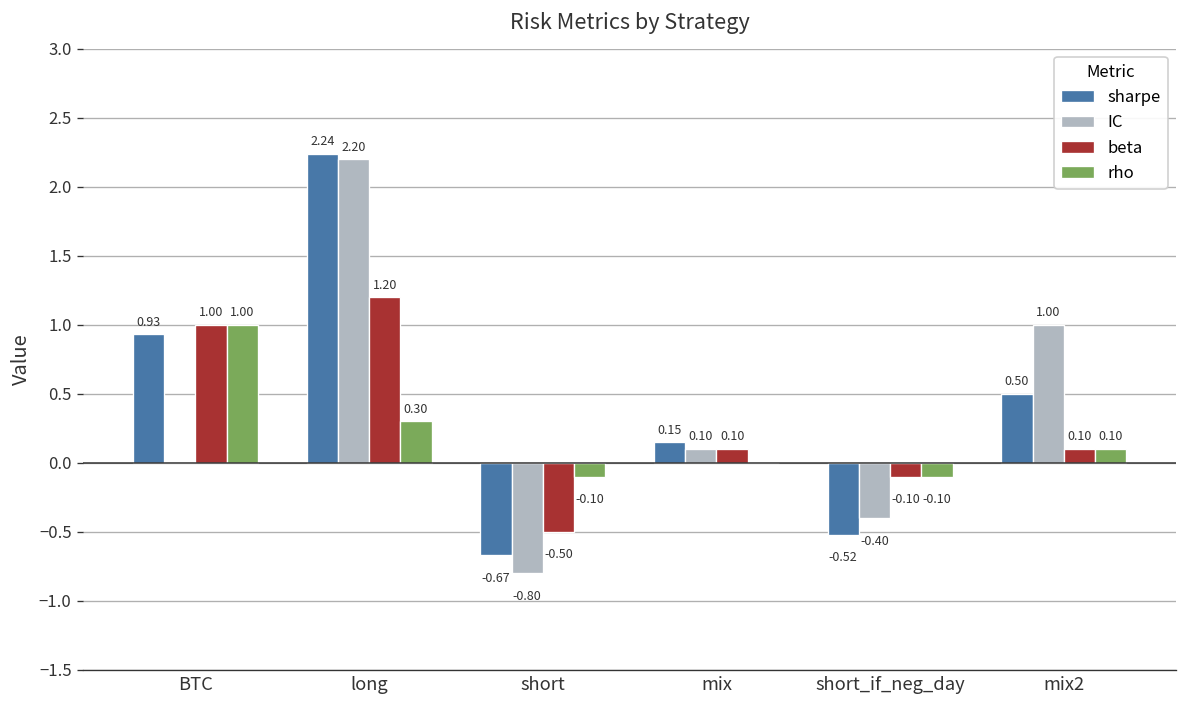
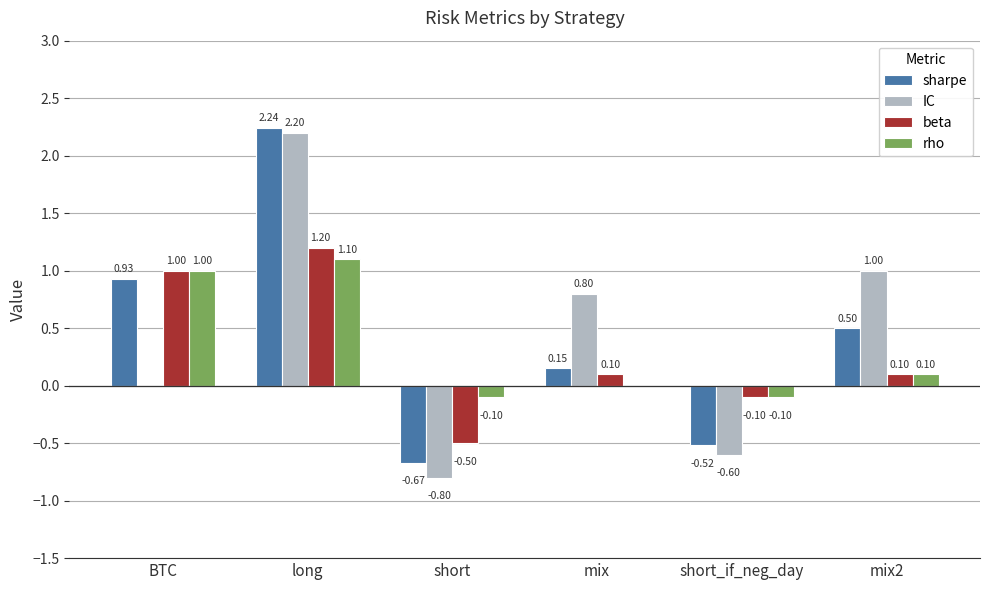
  {
    "sharpe": {
      "BTC": 0.93,
      "long": 2.24,
      "short": -0.67,
      "mix": 0.15,
      "short_if_neg_day": -0.52,
      "mix2": 0.50
    },
    "IC": {
      "long": 2.20,
      "short": -0.80,
-     "mix": 0.10,
-     "short_if_neg_day": -0.40,
+     "mix": 0.80,
+     "short_if_neg_day": -0.60,
      "mix2": 1.00
    },
    "beta": {
      "BTC": 1.00,
      "long": 1.20,
      "short": -0.50,
      "mix": 0.10,
      "short_if_neg_day": -0.10,
      "mix2": 0.10
    },
    "rho": {
      "BTC": 1.00,
-     "long": 0.30,
+     "long": 1.10,
      "short": -0.10,
      "short_if_neg_day": -0.10,
      "mix2": 0.10
    }
  }
